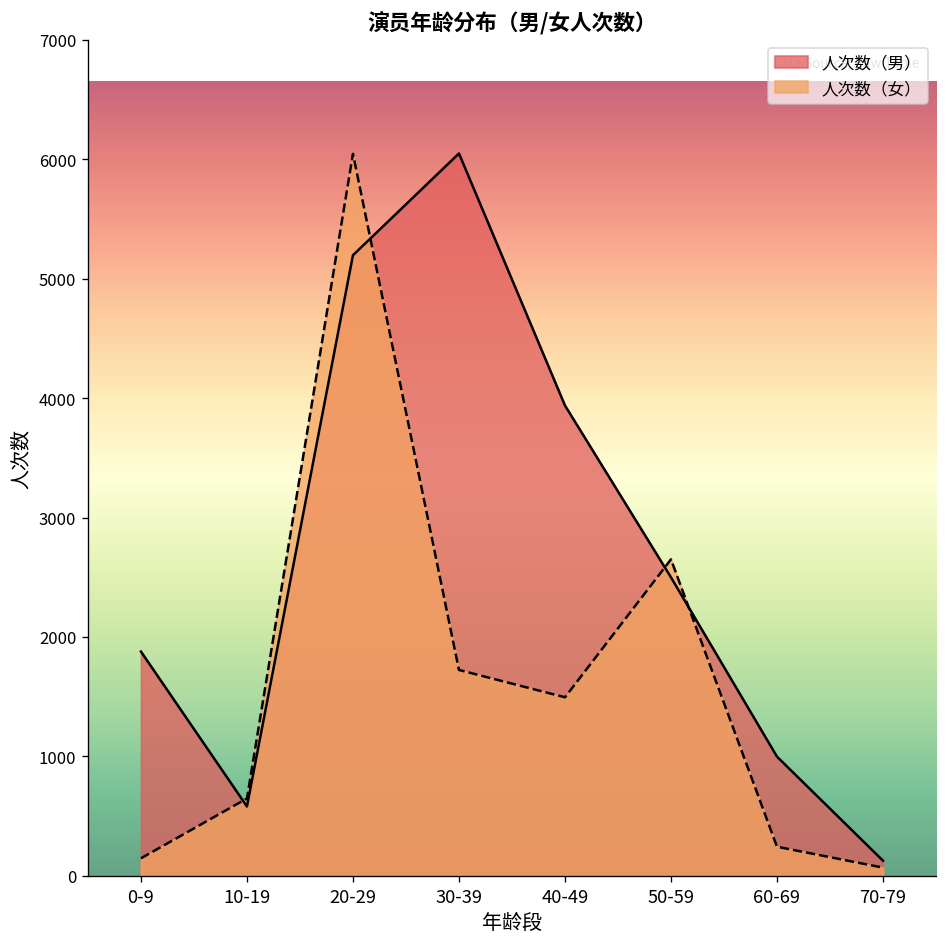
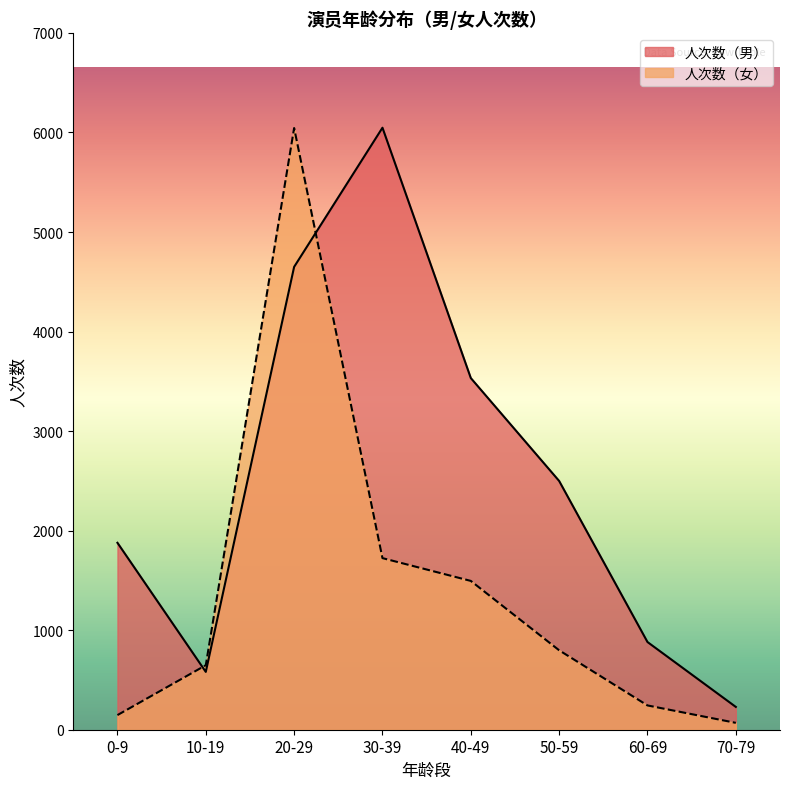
  {
    "人次数（男）": {
      "0-9": 1900,
      "10-19": 600,
-     "20-29": 5200,
+     "20-29": 4700,
      "30-39": 6000,
-     "40-49": 3900,
+     "40-49": 3500,
      "50-59": 2500,
-     "60-69": 1000,
-     "70-79": 100
+     "60-69": 900,
+     "70-79": 200
    },
    "人次数（女）": {
      "0-9": 100,
      "10-19": 600,
      "20-29": 6000,
      "30-39": 1700,
      "40-49": 1500,
-     "50-59": 2700,
+     "50-59": 800,
      "60-69": 200,
      "70-79": 100
    }
  }
